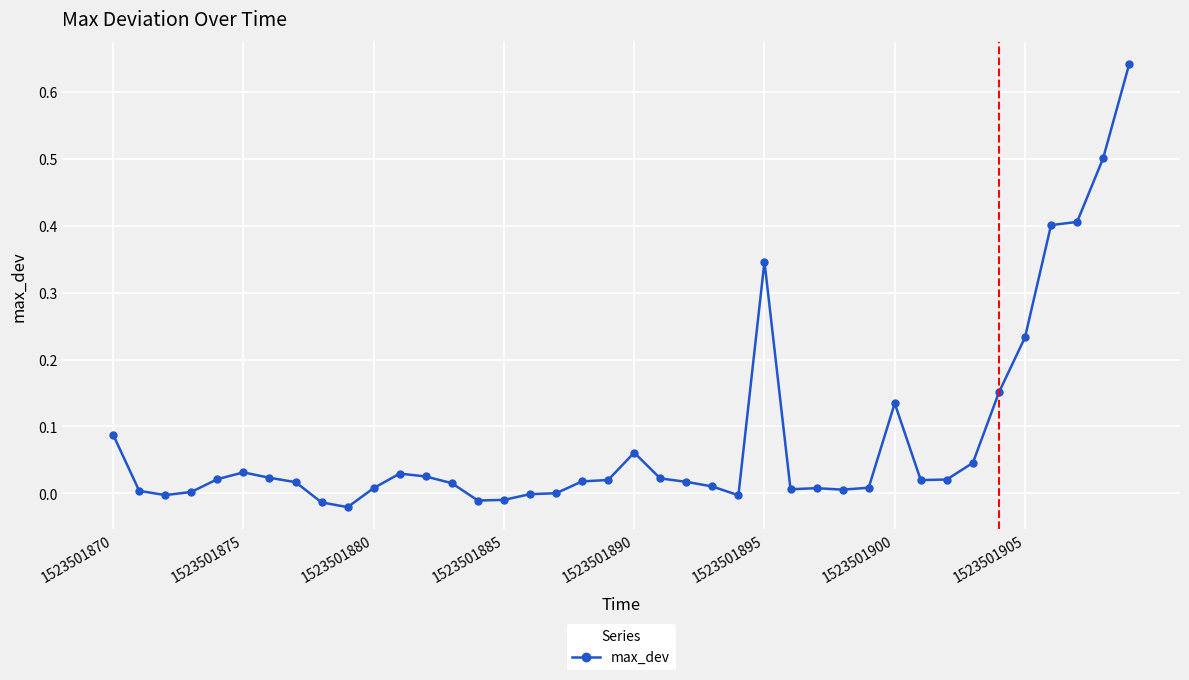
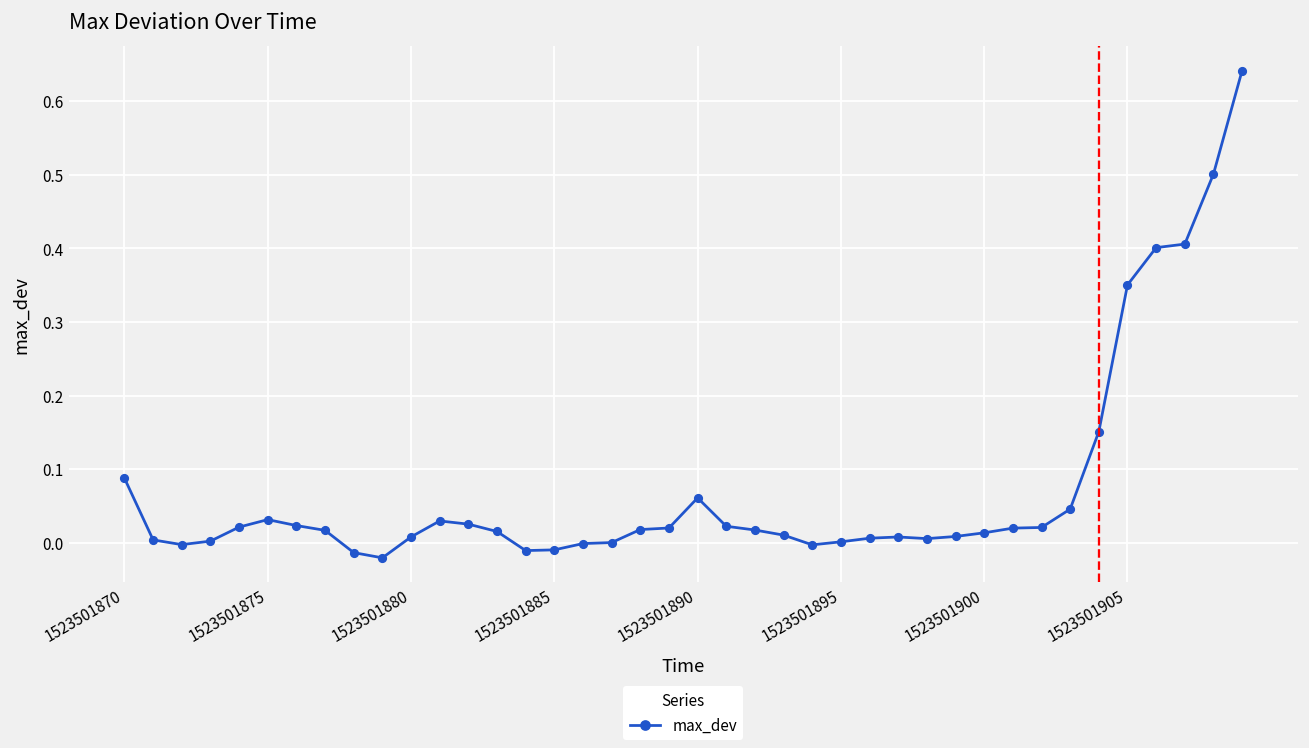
  {
    "1523501870": 0.09,
    "1523501875": 0.03,
    "1523501880": 0.01,
    "1523501885": -0.01,
    "1523501890": 0.06,
-   "1523501895": 0.35,
-   "1523501900": 0.13,
-   "1523501905": 0.23
+   "1523501895": 0.00,
+   "1523501900": 0.01,
+   "1523501905": 0.35
  }
